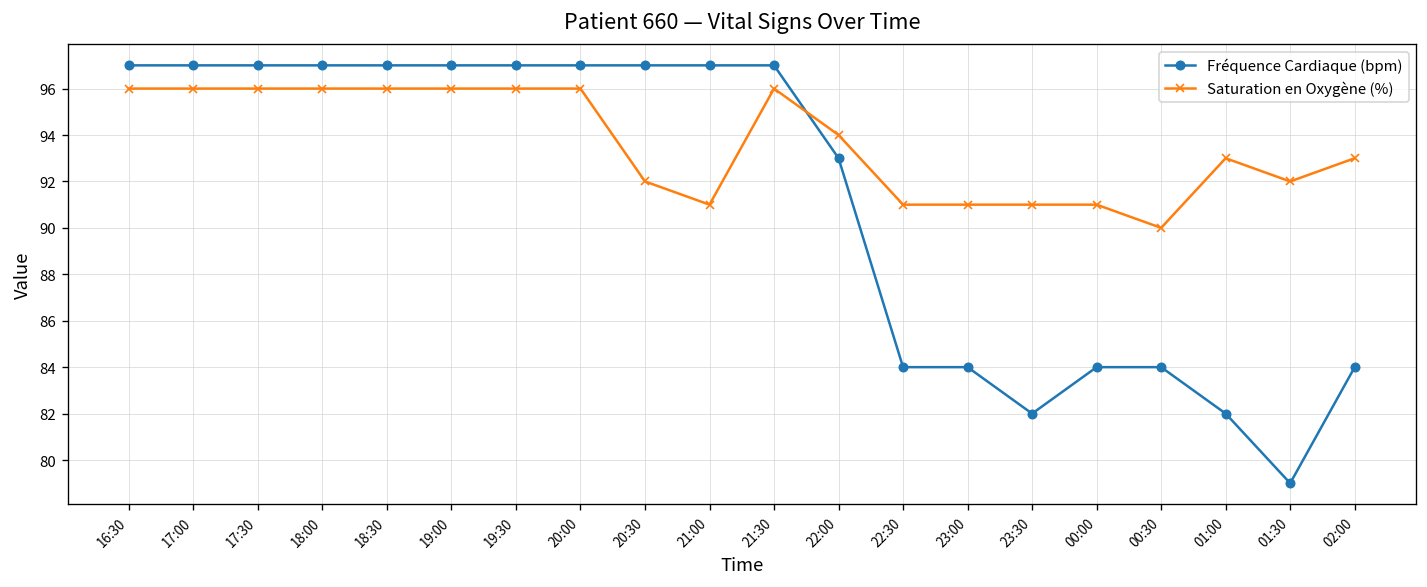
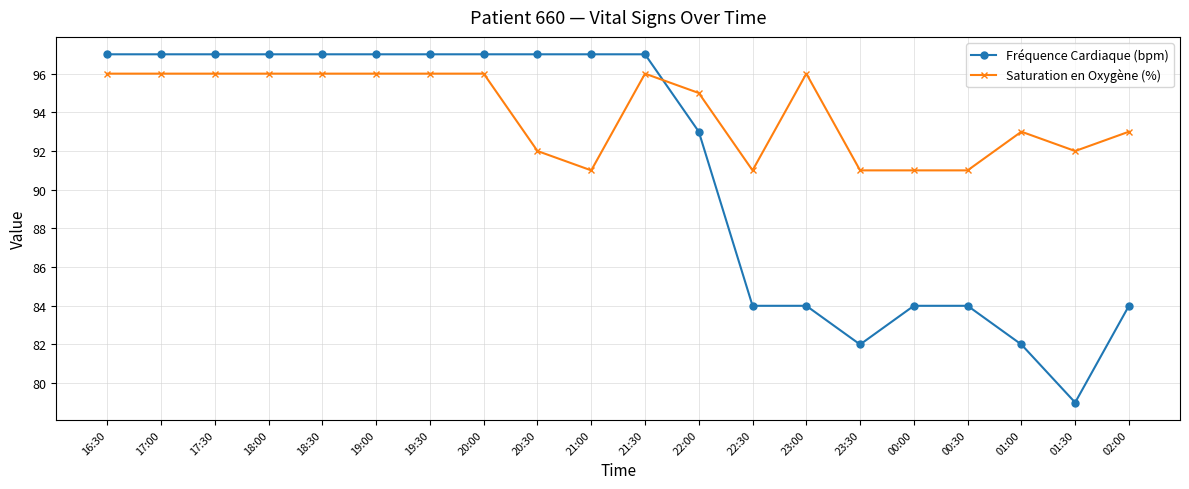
  {
    "Fréquence Cardiaque (bpm)": {
      "16:30": 97,
      "17:00": 97,
      "17:30": 97,
      "18:00": 97,
      "18:30": 97,
      "19:00": 97,
      "19:30": 97,
      "20:00": 97,
      "20:30": 97,
      "21:00": 97,
      "21:30": 97,
      "22:00": 93,
      "22:30": 84,
      "23:00": 84,
      "23:30": 82,
      "00:00": 84,
      "00:30": 84,
      "01:00": 82,
      "01:30": 79,
      "02:00": 84
    },
    "Saturation en Oxygène (%)": {
      "16:30": 96,
      "17:00": 96,
      "17:30": 96,
      "18:00": 96,
      "18:30": 96,
      "19:00": 96,
      "19:30": 96,
      "20:00": 96,
      "20:30": 92,
      "21:00": 91,
      "21:30": 96,
-     "22:00": 94,
+     "22:00": 95,
      "22:30": 91,
-     "23:00": 91,
+     "23:00": 96,
      "23:30": 91,
      "00:00": 91,
-     "00:30": 90,
+     "00:30": 91,
      "01:00": 93,
      "01:30": 92,
      "02:00": 93
    }
  }
